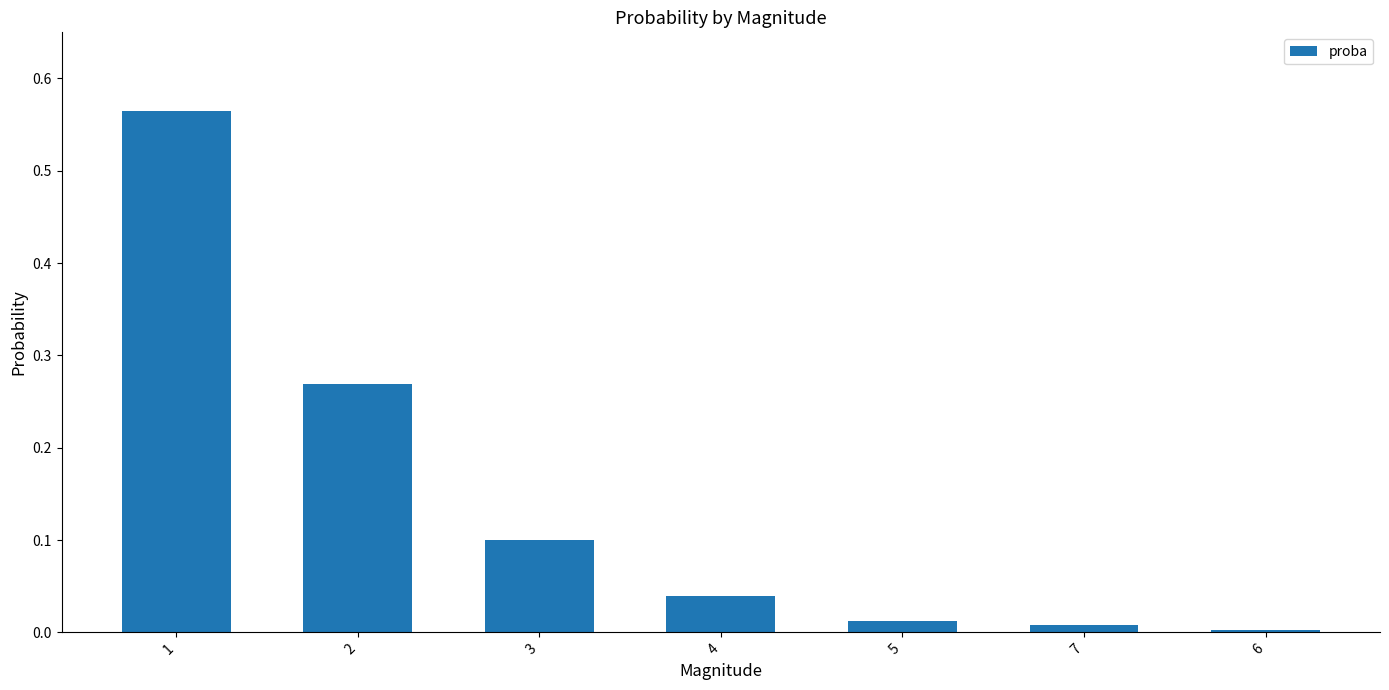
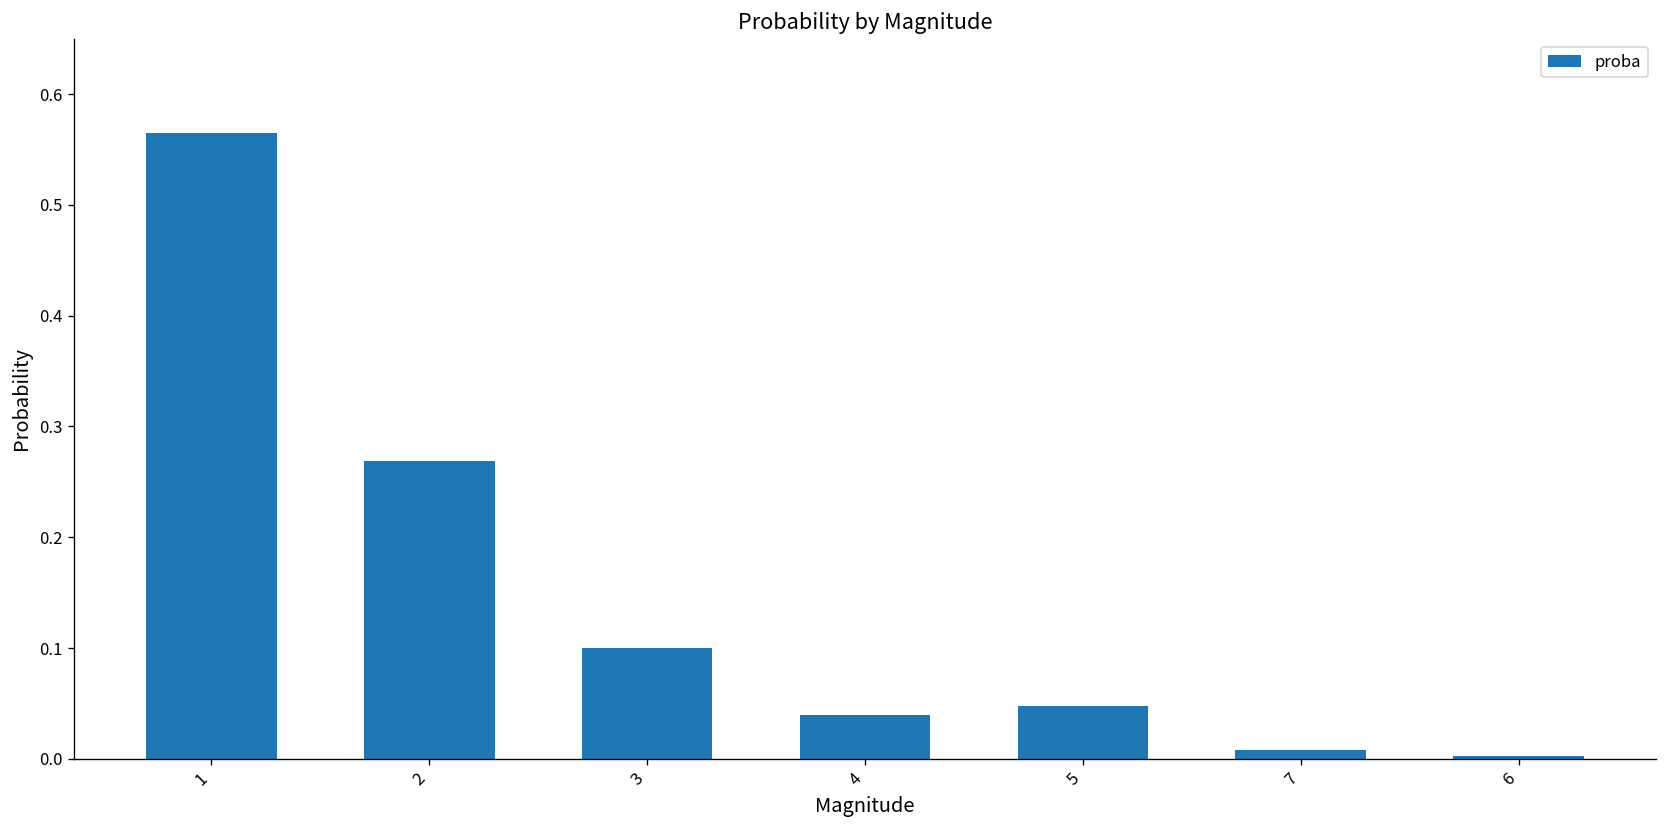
  {
    "1": 0.57,
    "2": 0.27,
    "3": 0.10,
    "4": 0.04,
-   "5": 0.01,
+   "5": 0.05,
    "7": 0.01
  }
